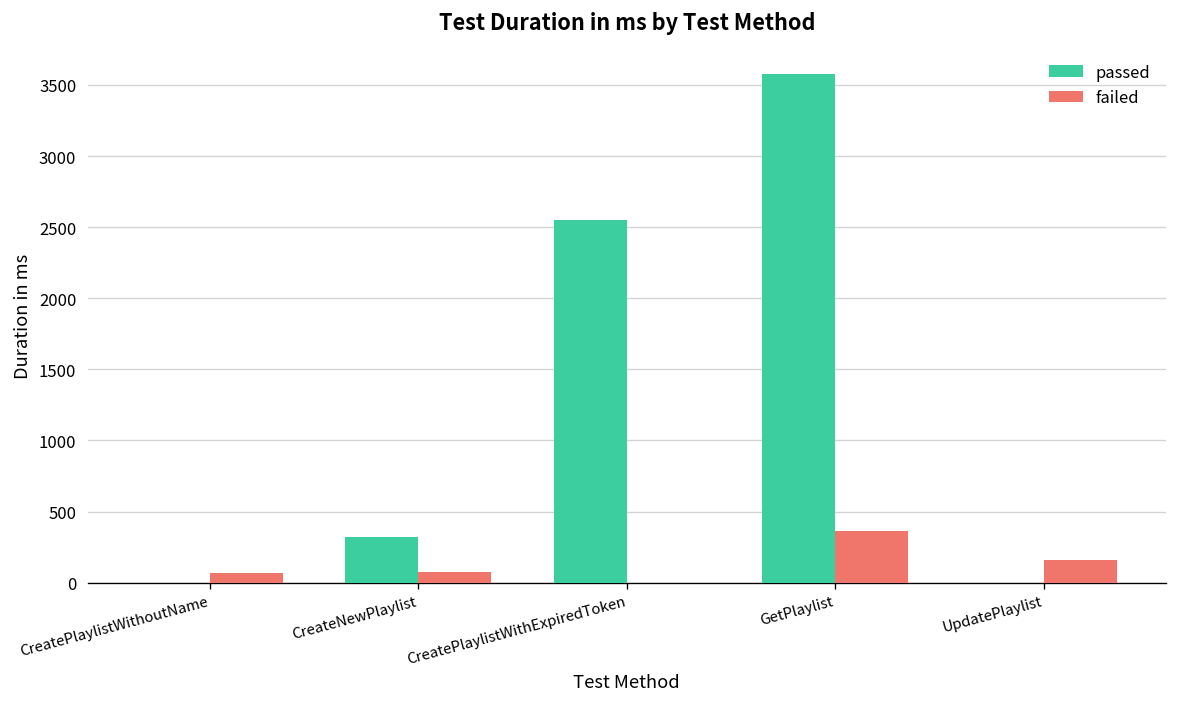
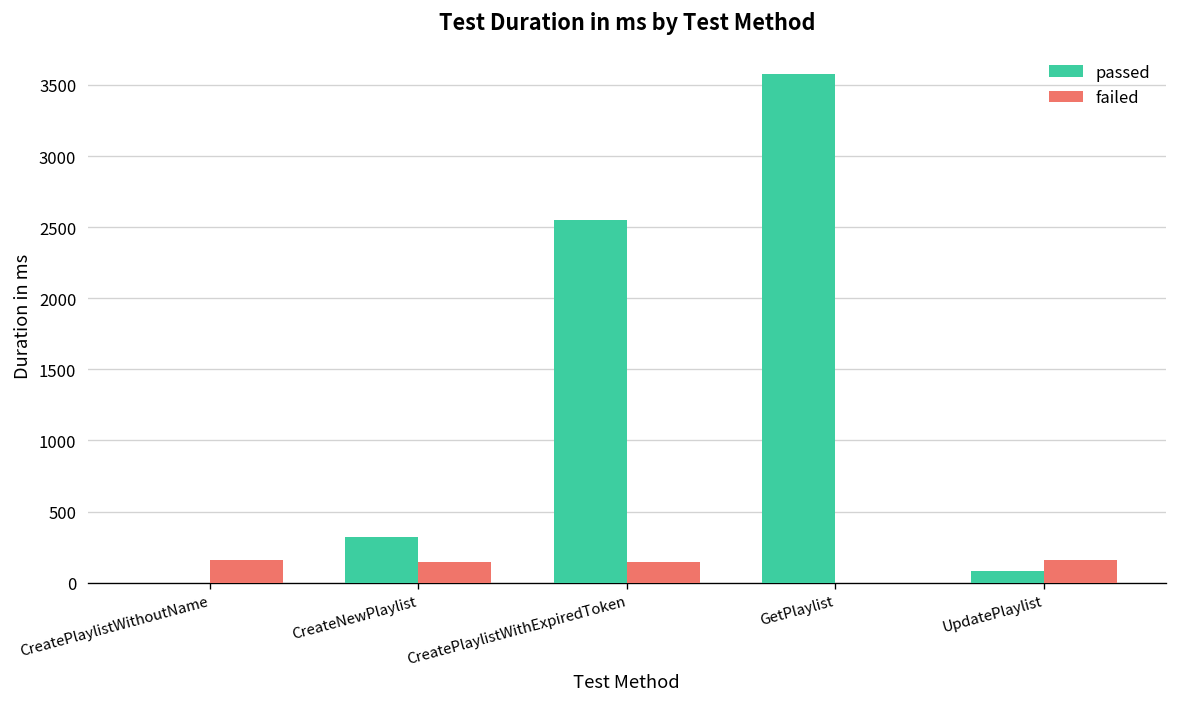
  {
    "passed": {
      "CreatePlaylistWithoutName": 0,
      "CreateNewPlaylist": 320,
      "CreatePlaylistWithExpiredToken": 2550,
      "GetPlaylist": 3570,
-     "UpdatePlaylist": 0
+     "UpdatePlaylist": 90
    },
    "failed": {
-     "CreatePlaylistWithoutName": 70,
-     "CreateNewPlaylist": 70,
-     "CreatePlaylistWithExpiredToken": 0,
-     "GetPlaylist": 370,
+     "CreatePlaylistWithoutName": 160,
+     "CreateNewPlaylist": 140,
+     "CreatePlaylistWithExpiredToken": 150,
+     "GetPlaylist": 0,
      "UpdatePlaylist": 160
    }
  }
